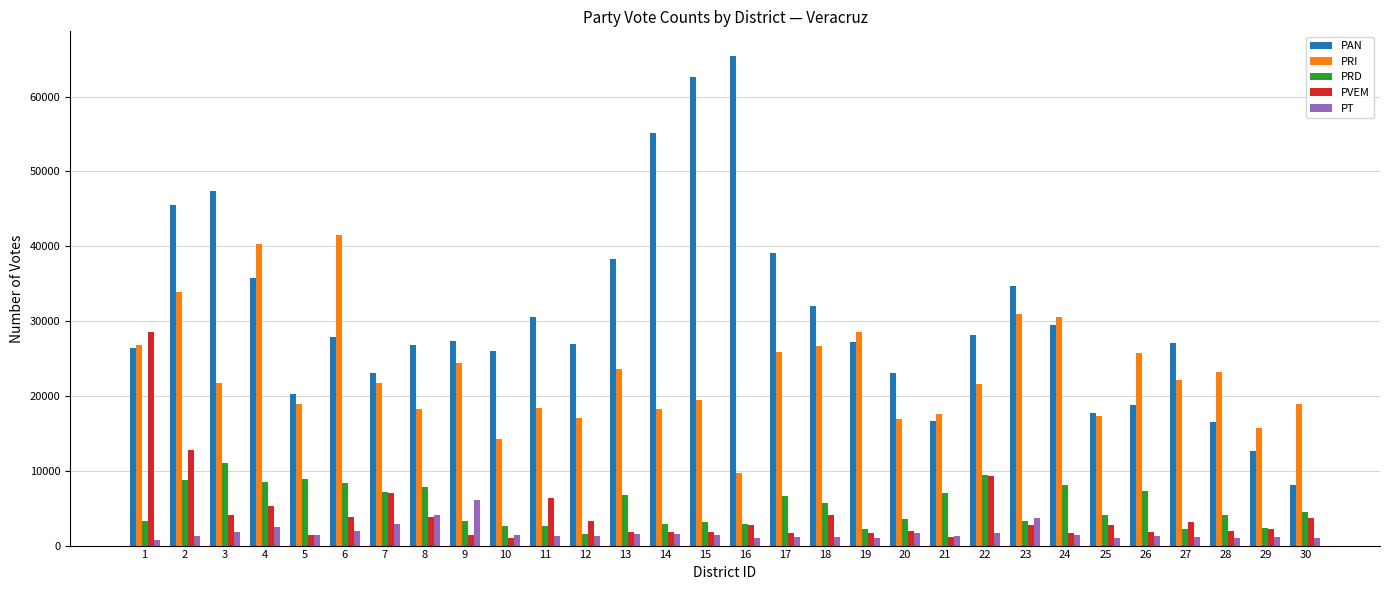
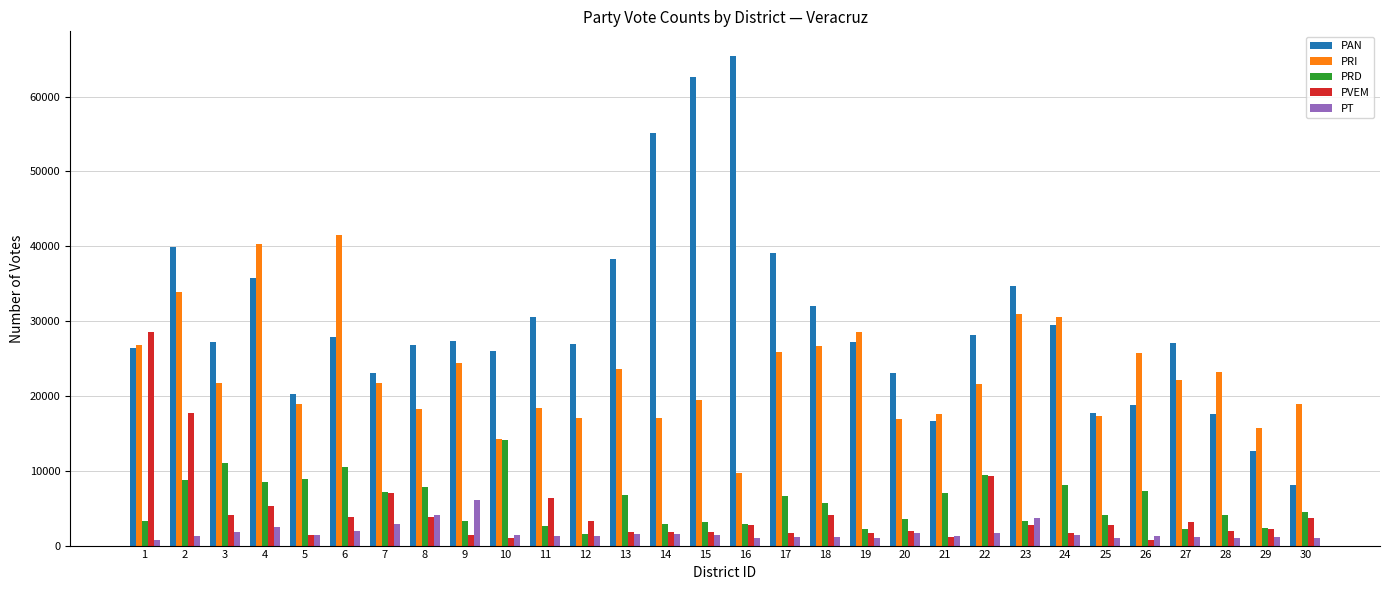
  {
    "PAN": {
      "1": 26000,
-     "2": 45000,
-     "3": 47000,
+     "2": 40000,
+     "3": 27000,
      "4": 36000,
      "5": 20000,
      "6": 28000,
      "7": 23000,
      "8": 27000,
      "9": 27000,
      "10": 26000,
      "11": 31000,
      "12": 27000,
      "13": 38000,
      "14": 55000,
      "15": 63000,
      "16": 65000,
      "17": 39000,
      "18": 32000,
      "19": 27000,
      "20": 23000,
      "21": 17000,
      "22": 28000,
      "23": 35000,
      "24": 30000,
      "25": 18000,
      "26": 19000,
      "27": 27000,
-     "28": 17000,
+     "28": 18000,
      "29": 13000,
      "30": 8000
    },
    "PRI": {
      "1": 27000,
      "2": 34000,
      "3": 22000,
      "4": 40000,
      "5": 19000,
      "6": 41000,
      "7": 22000,
      "8": 18000,
      "9": 24000,
      "10": 14000,
      "11": 18000,
      "12": 17000,
      "13": 24000,
-     "14": 18000,
+     "14": 17000,
      "15": 19000,
      "16": 10000,
      "17": 26000,
      "18": 27000,
      "19": 29000,
      "20": 17000,
      "21": 18000,
      "22": 22000,
      "23": 31000,
      "24": 31000,
      "25": 17000,
      "26": 26000,
      "27": 22000,
      "28": 23000,
      "29": 16000,
      "30": 19000
    },
    "PRD": {
      "1": 3000,
      "2": 9000,
      "3": 11000,
      "4": 9000,
      "5": 9000,
-     "6": 8000,
+     "6": 10000,
      "7": 7000,
      "8": 8000,
      "9": 3000,
-     "10": 3000,
+     "10": 14000,
      "11": 3000,
      "12": 2000,
      "13": 7000,
      "14": 3000,
      "15": 3000,
      "16": 3000,
      "17": 7000,
      "18": 6000,
      "19": 2000,
      "20": 4000,
      "21": 7000,
      "22": 9000,
      "23": 3000,
      "24": 8000,
      "25": 4000,
      "26": 7000,
      "27": 2000,
      "28": 4000,
      "29": 2000,
      "30": 4000
    },
    "PVEM": {
      "1": 29000,
-     "2": 13000,
+     "2": 18000,
      "3": 4000,
      "4": 5000,
      "5": 1000,
      "6": 4000,
      "7": 7000,
      "8": 4000,
      "9": 1000,
      "10": 1000,
      "11": 6000,
      "12": 3000,
      "13": 2000,
      "14": 2000,
      "15": 2000,
      "16": 3000,
      "17": 2000,
      "18": 4000,
      "19": 2000,
      "20": 2000,
      "21": 1000,
      "22": 9000,
      "23": 3000,
      "24": 2000,
      "25": 3000,
-     "26": 2000,
+     "26": 1000,
      "27": 3000,
      "28": 2000,
      "29": 2000,
      "30": 4000
    },
    "PT": {
      "1": 1000,
      "2": 1000,
      "3": 2000,
      "4": 2000,
      "5": 1000,
      "6": 2000,
      "7": 3000,
      "8": 4000,
      "9": 6000,
      "10": 1000,
      "11": 1000,
      "12": 1000,
      "13": 2000,
      "14": 1000,
      "15": 1000,
      "16": 1000,
      "17": 1000,
      "18": 1000,
      "19": 1000,
      "20": 2000,
      "21": 1000,
      "22": 2000,
      "23": 4000,
      "24": 1000,
      "25": 1000,
      "26": 1000,
      "27": 1000,
      "28": 1000,
      "29": 1000,
      "30": 1000
    }
  }
